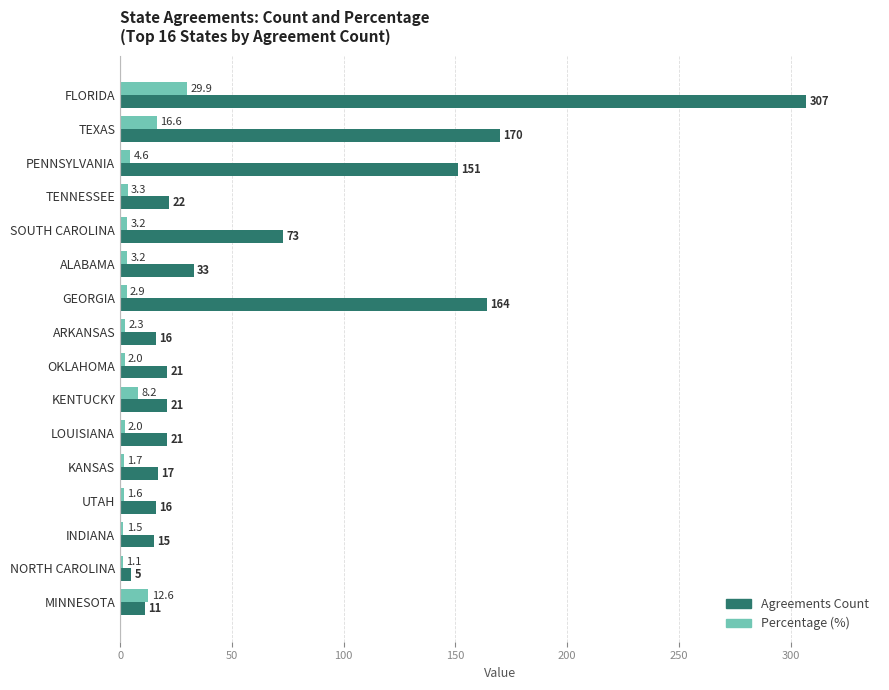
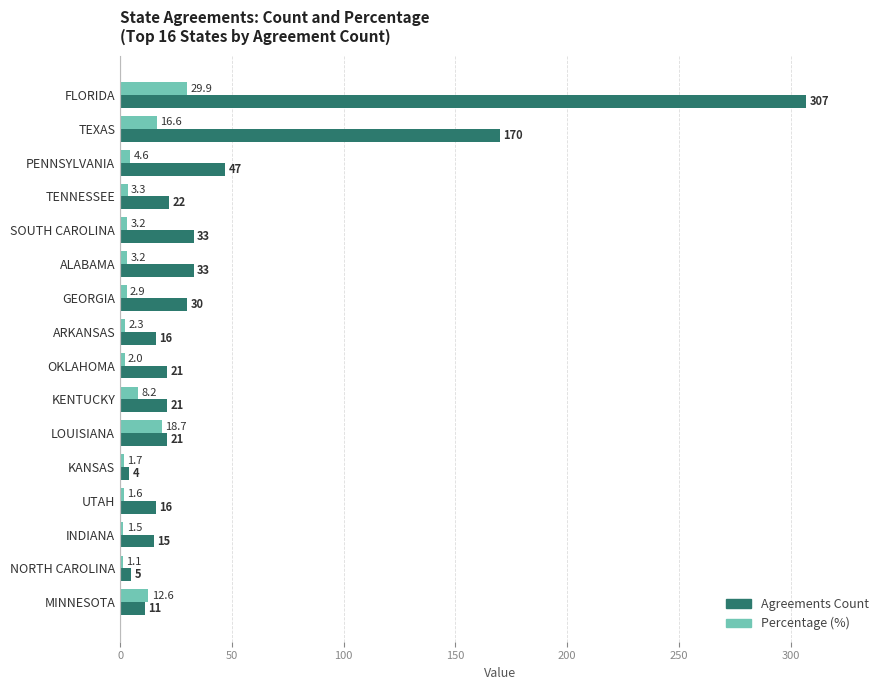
  {
    "Agreements Count": {
      "FLORIDA": 307,
      "TEXAS": 170,
-     "PENNSYLVANIA": 151,
+     "PENNSYLVANIA": 47,
      "TENNESSEE": 22,
-     "SOUTH CAROLINA": 73,
+     "SOUTH CAROLINA": 33,
      "ALABAMA": 33,
-     "GEORGIA": 164,
+     "GEORGIA": 30,
      "ARKANSAS": 16,
      "OKLAHOMA": 21,
      "KENTUCKY": 21,
      "LOUISIANA": 21,
-     "KANSAS": 17,
+     "KANSAS": 4,
      "UTAH": 16,
      "INDIANA": 15,
      "NORTH CAROLINA": 5,
      "MINNESOTA": 11
    },
    "Percentage (%)": {
      "FLORIDA": 29.9,
      "TEXAS": 16.6,
      "PENNSYLVANIA": 4.6,
      "TENNESSEE": 3.3,
      "SOUTH CAROLINA": 3.2,
      "ALABAMA": 3.2,
      "GEORGIA": 2.9,
      "ARKANSAS": 2.3,
      "OKLAHOMA": 2.0,
      "KENTUCKY": 8.2,
-     "LOUISIANA": 2.0,
+     "LOUISIANA": 18.7,
      "KANSAS": 1.7,
      "UTAH": 1.6,
      "INDIANA": 1.5,
      "NORTH CAROLINA": 1.1,
      "MINNESOTA": 12.6
    }
  }
